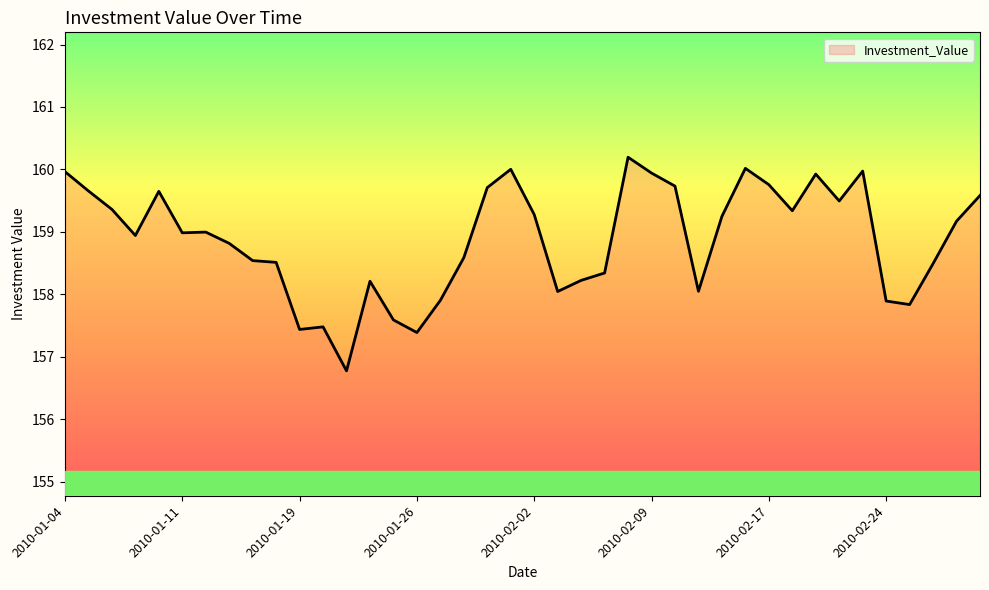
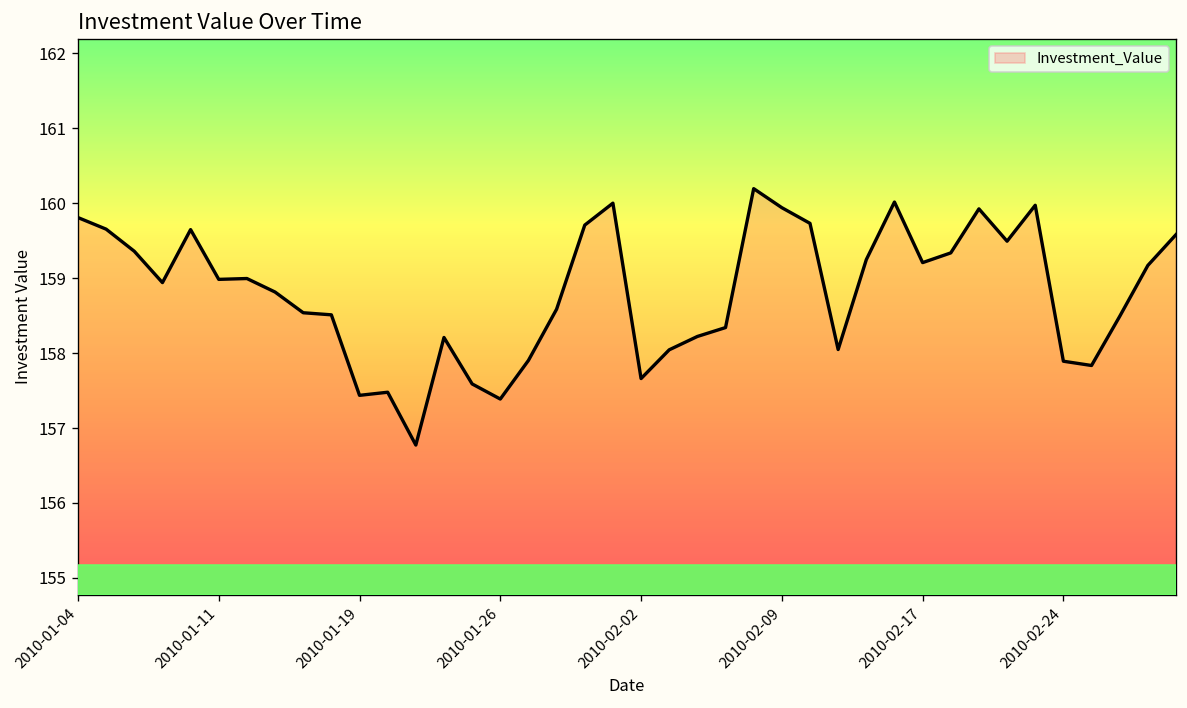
  {
-   "2010-01-04": 160.0,
+   "2010-01-04": 159.8,
    "2010-01-11": 159.0,
    "2010-01-19": 157.4,
    "2010-01-26": 157.4,
-   "2010-02-02": 159.3,
+   "2010-02-02": 157.7,
    "2010-02-09": 159.9,
-   "2010-02-17": 159.8,
+   "2010-02-17": 159.2,
    "2010-02-24": 157.9
  }
